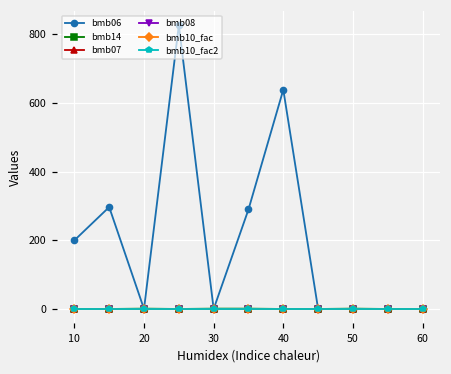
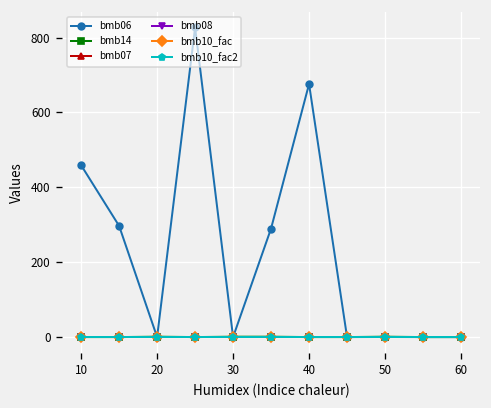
  {
    "bmb06": {
-     "10": 200,
-     "40": 640
+     "10": 460,
+     "40": 680
    },
    "bmb10_fac2": {
      "10": 0,
      "40": 0
    }
  }
